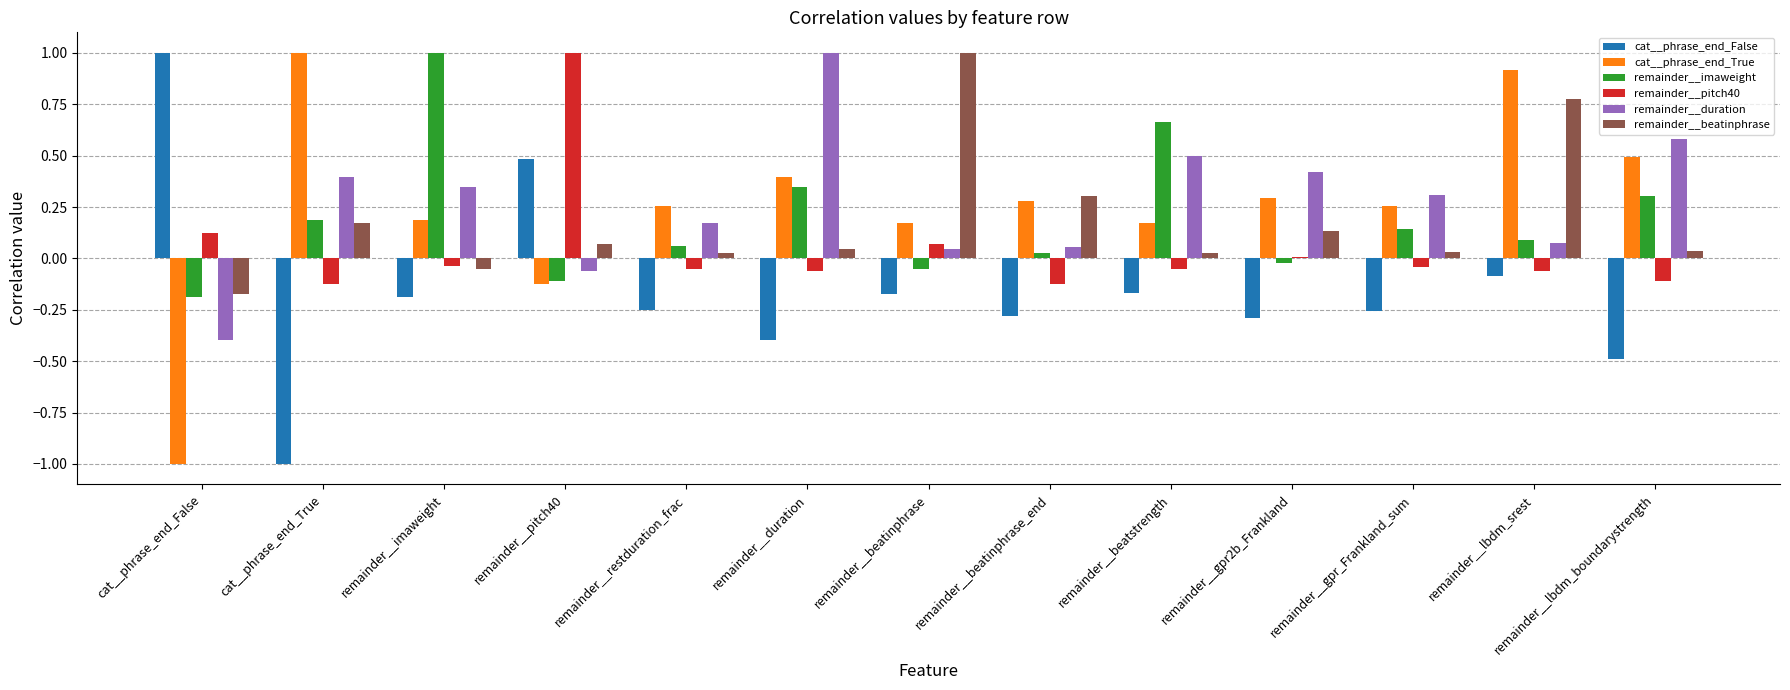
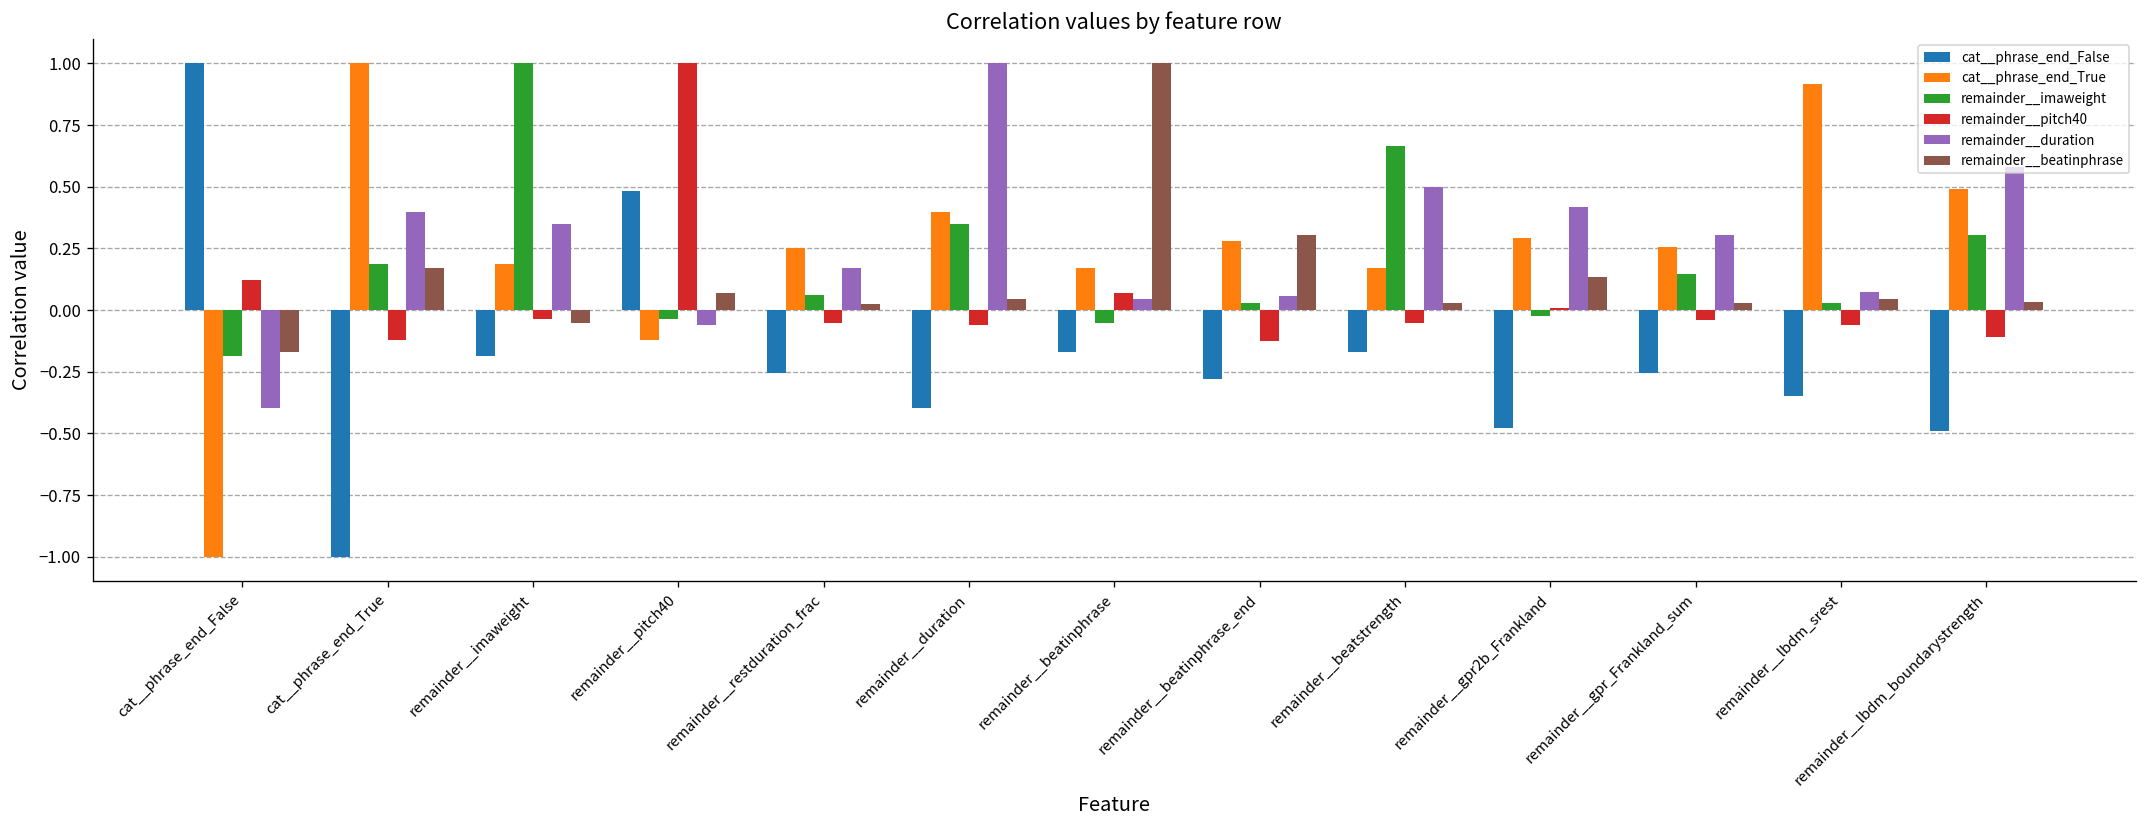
  {
    "cat__phrase_end_False": {
      "cat__phrase_end_False": 1.00,
      "cat__phrase_end_True": -1.00,
      "remainder__imaweight": -0.19,
      "remainder__pitch40": 0.48,
      "remainder__restduration_frac": -0.25,
      "remainder__duration": -0.40,
      "remainder__beatinphrase": -0.17,
      "remainder__beatinphrase_end": -0.28,
      "remainder__beatstrength": -0.17,
-     "remainder__gpr2b_Frankland": -0.29,
+     "remainder__gpr2b_Frankland": -0.48,
      "remainder__gpr_Frankland_sum": -0.26,
-     "remainder__lbdm_srest": -0.09,
+     "remainder__lbdm_srest": -0.35,
      "remainder__lbdm_boundarystrength": -0.49
    },
    "cat__phrase_end_True": {
      "cat__phrase_end_False": -1.00,
      "cat__phrase_end_True": 1.00,
      "remainder__imaweight": 0.19,
      "remainder__pitch40": -0.12,
      "remainder__restduration_frac": 0.25,
      "remainder__duration": 0.40,
      "remainder__beatinphrase": 0.17,
      "remainder__beatinphrase_end": 0.28,
      "remainder__beatstrength": 0.17,
      "remainder__gpr2b_Frankland": 0.29,
      "remainder__gpr_Frankland_sum": 0.26,
      "remainder__lbdm_srest": 0.92,
      "remainder__lbdm_boundarystrength": 0.49
    },
    "remainder__imaweight": {
      "cat__phrase_end_False": -0.19,
      "cat__phrase_end_True": 0.19,
      "remainder__imaweight": 1.00,
-     "remainder__pitch40": -0.11,
+     "remainder__pitch40": -0.04,
      "remainder__restduration_frac": 0.06,
      "remainder__duration": 0.35,
      "remainder__beatinphrase": -0.05,
      "remainder__beatinphrase_end": 0.03,
      "remainder__beatstrength": 0.67,
      "remainder__gpr2b_Frankland": -0.02,
      "remainder__gpr_Frankland_sum": 0.15,
-     "remainder__lbdm_srest": 0.09,
+     "remainder__lbdm_srest": 0.03,
      "remainder__lbdm_boundarystrength": 0.30
    },
    "remainder__pitch40": {
      "cat__phrase_end_False": 0.12,
      "cat__phrase_end_True": -0.12,
      "remainder__imaweight": -0.04,
      "remainder__pitch40": 1.00,
      "remainder__restduration_frac": -0.05,
      "remainder__duration": -0.06,
      "remainder__beatinphrase": 0.07,
      "remainder__beatinphrase_end": -0.12,
      "remainder__beatstrength": -0.05,
      "remainder__gpr_Frankland_sum": -0.04,
      "remainder__lbdm_srest": -0.06,
      "remainder__lbdm_boundarystrength": -0.11
    },
    "remainder__duration": {
      "cat__phrase_end_False": -0.40,
      "cat__phrase_end_True": 0.40,
      "remainder__imaweight": 0.35,
      "remainder__pitch40": -0.06,
      "remainder__restduration_frac": 0.17,
      "remainder__duration": 1.00,
      "remainder__beatinphrase": 0.04,
      "remainder__beatinphrase_end": 0.06,
      "remainder__beatstrength": 0.50,
      "remainder__gpr2b_Frankland": 0.42,
      "remainder__gpr_Frankland_sum": 0.31,
      "remainder__lbdm_srest": 0.07,
      "remainder__lbdm_boundarystrength": 0.58
    },
    "remainder__beatinphrase": {
      "cat__phrase_end_False": -0.17,
      "cat__phrase_end_True": 0.17,
      "remainder__imaweight": -0.05,
      "remainder__pitch40": 0.07,
      "remainder__restduration_frac": 0.03,
      "remainder__duration": 0.04,
      "remainder__beatinphrase": 1.00,
      "remainder__beatinphrase_end": 0.30,
      "remainder__beatstrength": 0.03,
      "remainder__gpr2b_Frankland": 0.13,
      "remainder__gpr_Frankland_sum": 0.03,
-     "remainder__lbdm_srest": 0.78,
+     "remainder__lbdm_srest": 0.04,
      "remainder__lbdm_boundarystrength": 0.03
    }
  }
